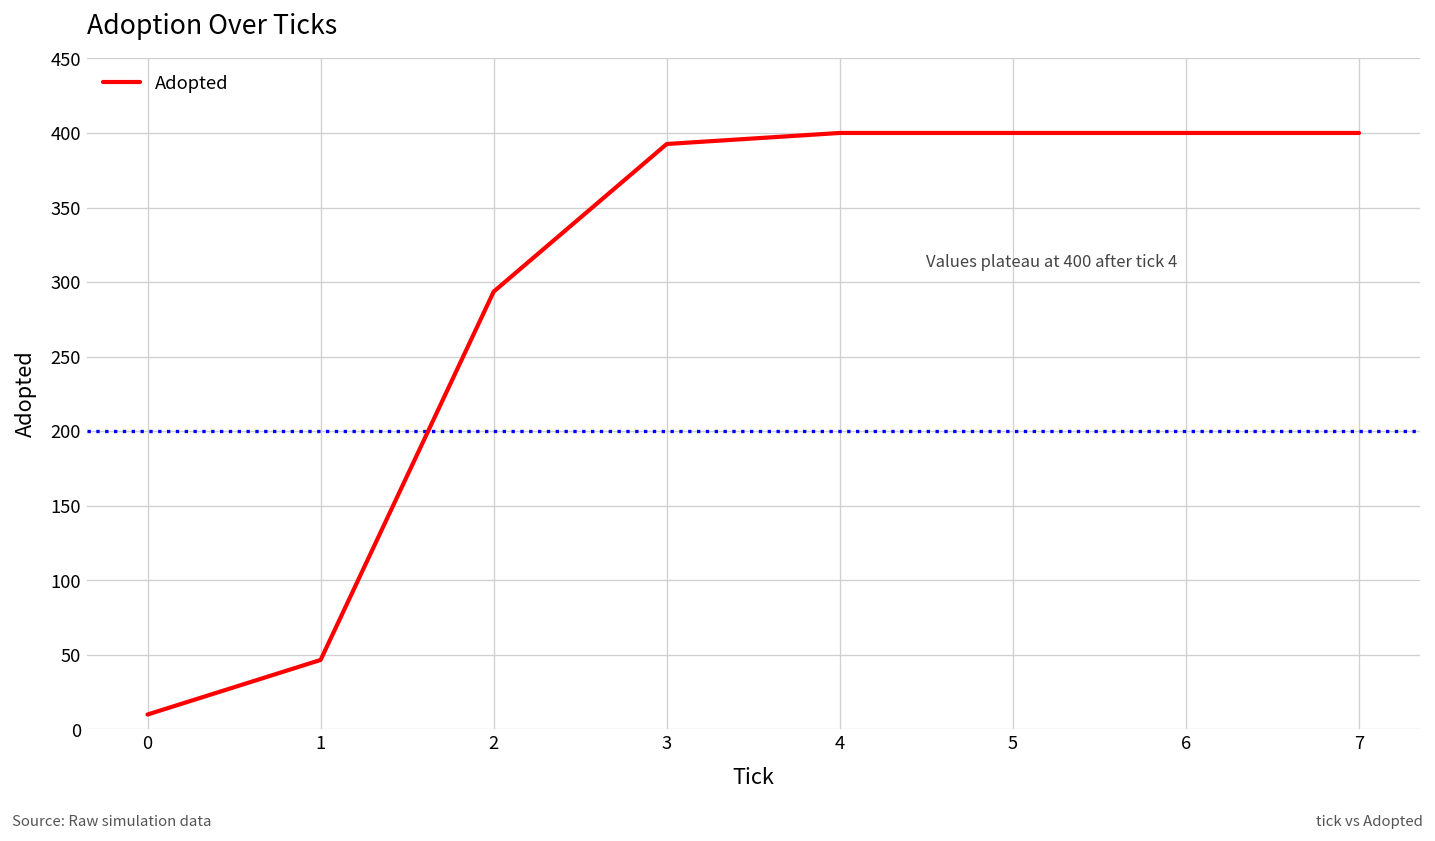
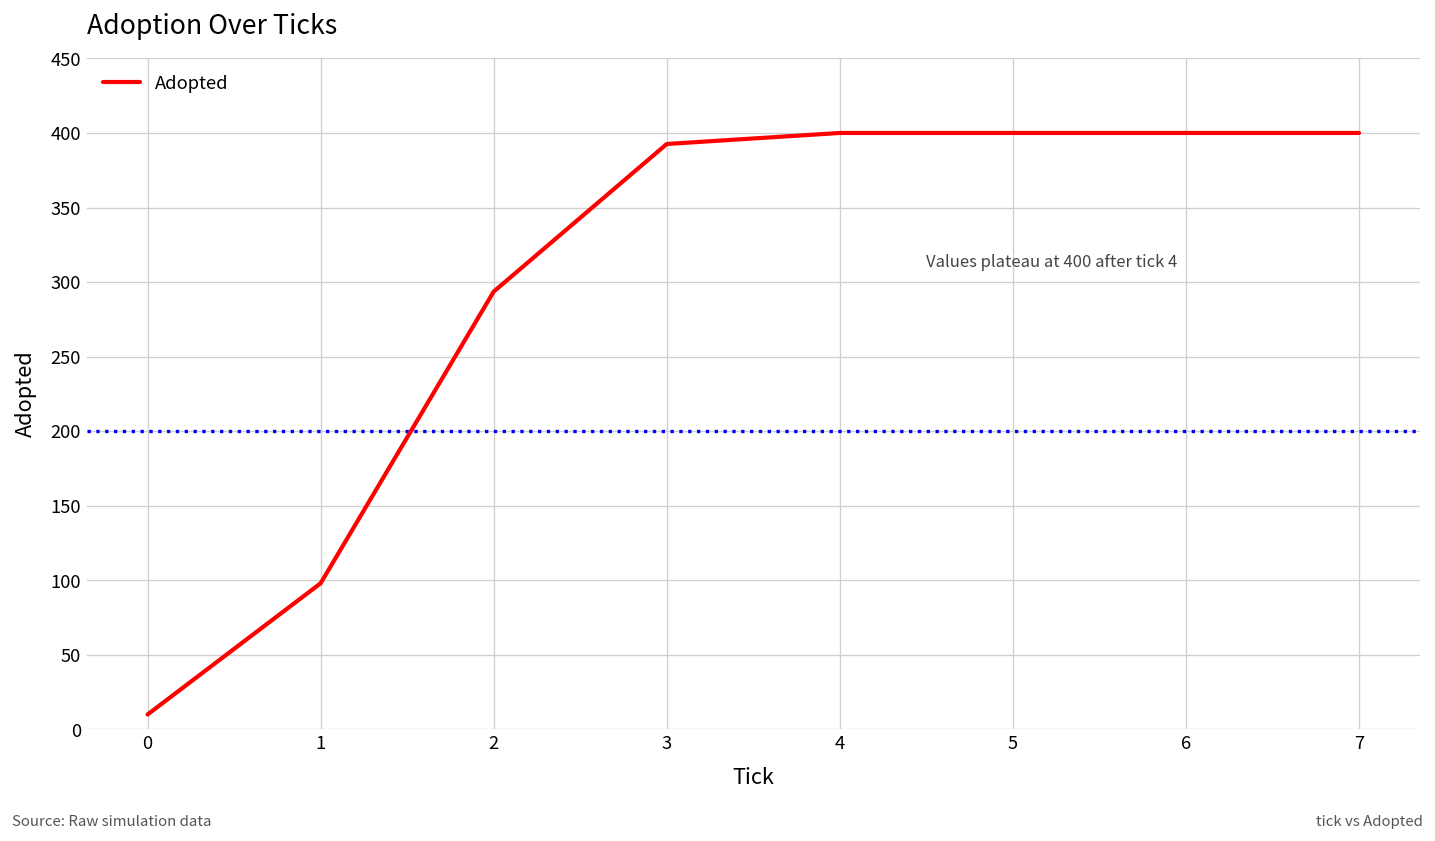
  {
    "0": 10,
-   "1": 47,
+   "1": 98,
    "2": 294,
    "3": 393,
    "4": 400,
    "5": 400,
    "6": 400,
    "7": 400
  }
